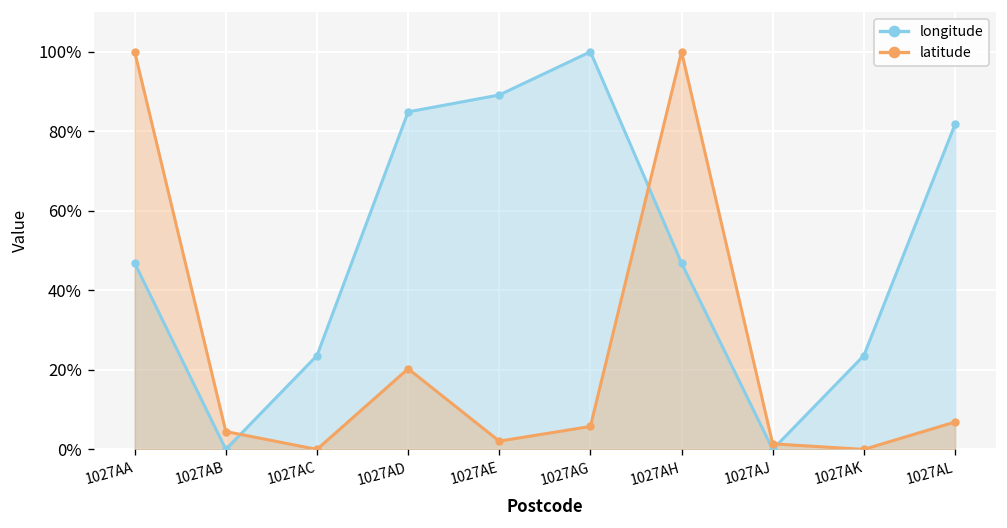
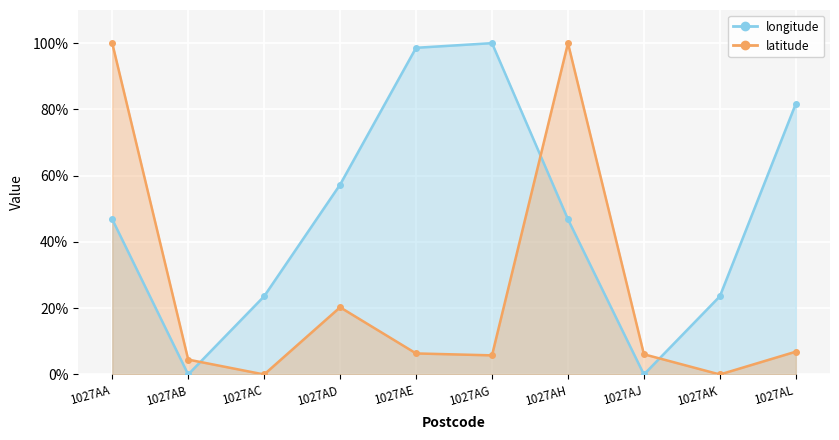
  {
    "longitude": {
      "1027AA": "47%",
      "1027AB": "0%",
      "1027AC": "24%",
-     "1027AD": "85%",
-     "1027AE": "89%",
+     "1027AD": "57%",
+     "1027AE": "99%",
      "1027AG": "100%",
      "1027AH": "47%",
      "1027AJ": "0%",
      "1027AK": "24%",
      "1027AL": "82%"
    },
    "latitude": {
      "1027AA": "100%",
      "1027AB": "4%",
      "1027AC": "0%",
      "1027AD": "20%",
-     "1027AE": "2%",
+     "1027AE": "6%",
      "1027AG": "6%",
      "1027AH": "100%",
-     "1027AJ": "1%",
+     "1027AJ": "6%",
      "1027AK": "0%",
      "1027AL": "7%"
    }
  }
